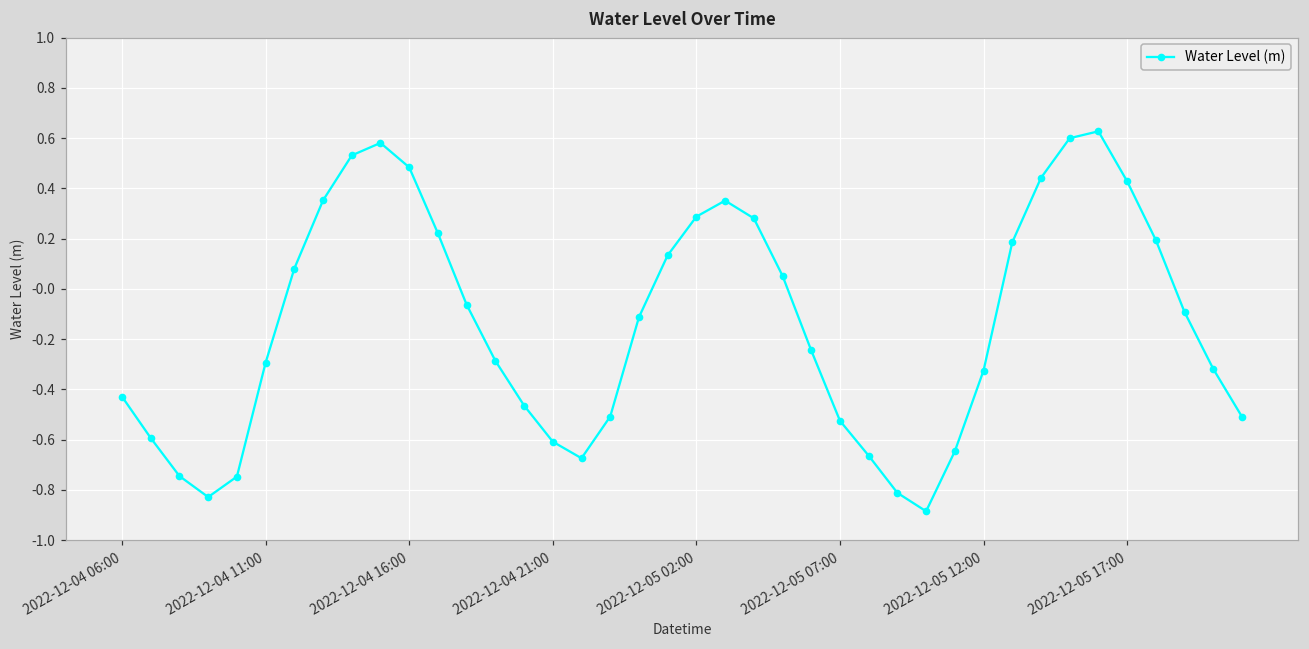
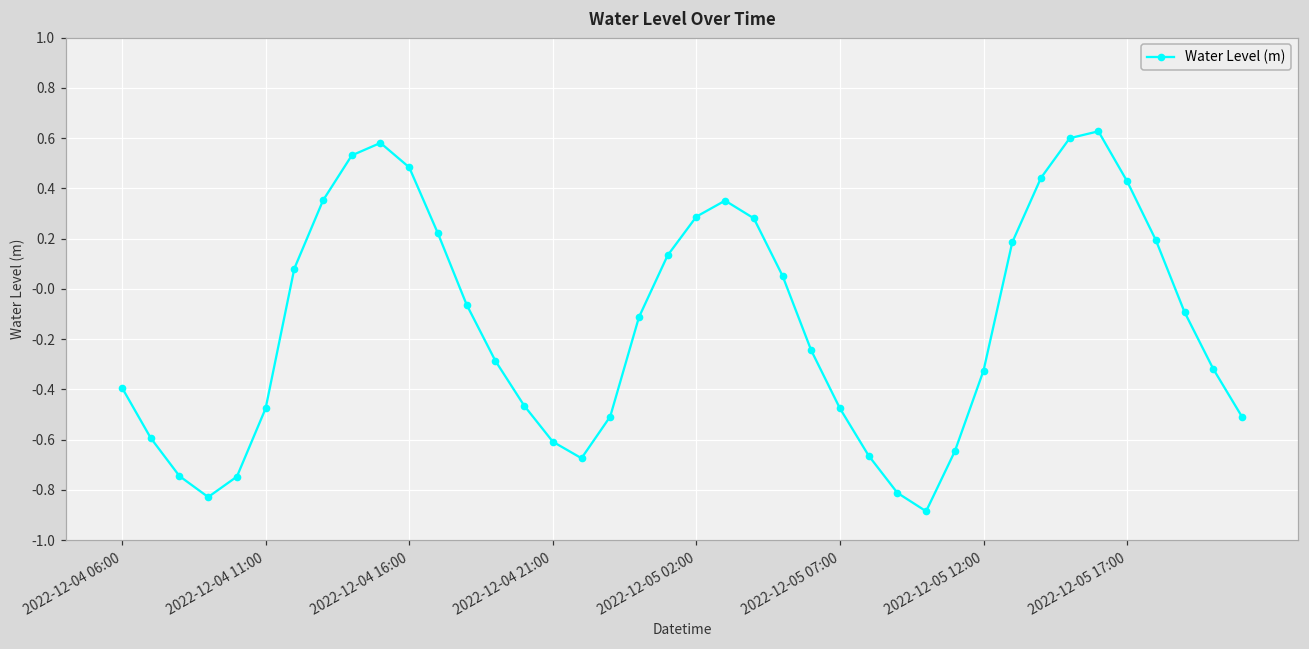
  {
-   "2022-12-04 06:00": -0.43,
-   "2022-12-04 11:00": -0.29,
+   "2022-12-04 06:00": -0.39,
+   "2022-12-04 11:00": -0.48,
    "2022-12-04 16:00": 0.48,
    "2022-12-04 21:00": -0.61,
    "2022-12-05 02:00": 0.29,
-   "2022-12-05 07:00": -0.53,
+   "2022-12-05 07:00": -0.48,
    "2022-12-05 12:00": -0.33,
    "2022-12-05 17:00": 0.43
  }
